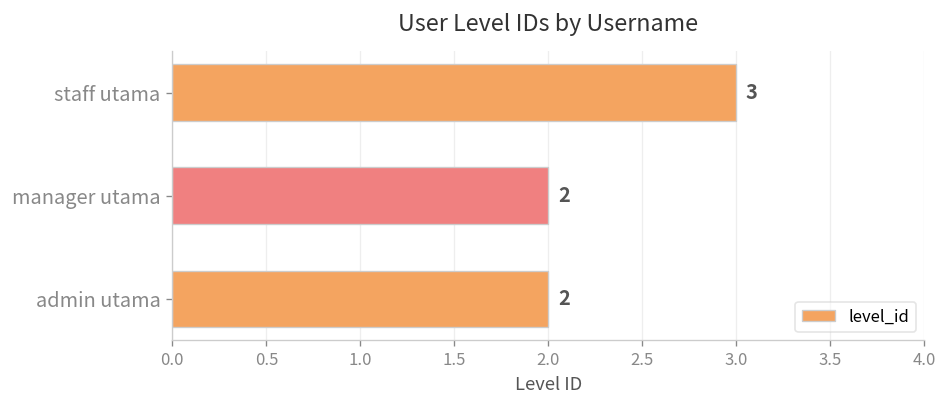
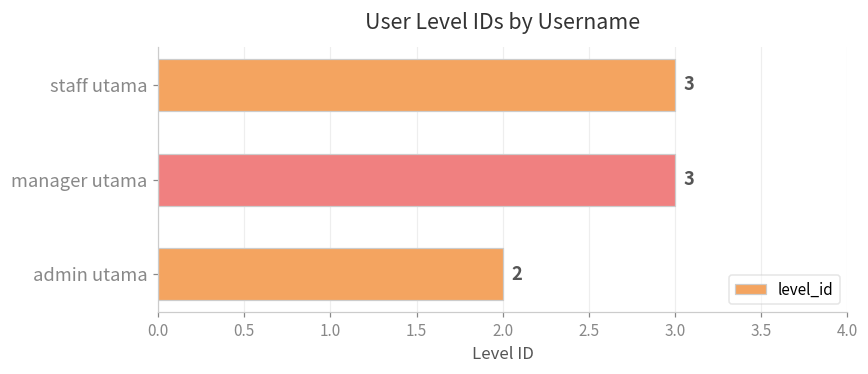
  {
    "staff utama": 3,
-   "manager utama": 2,
+   "manager utama": 3,
    "admin utama": 2
  }
